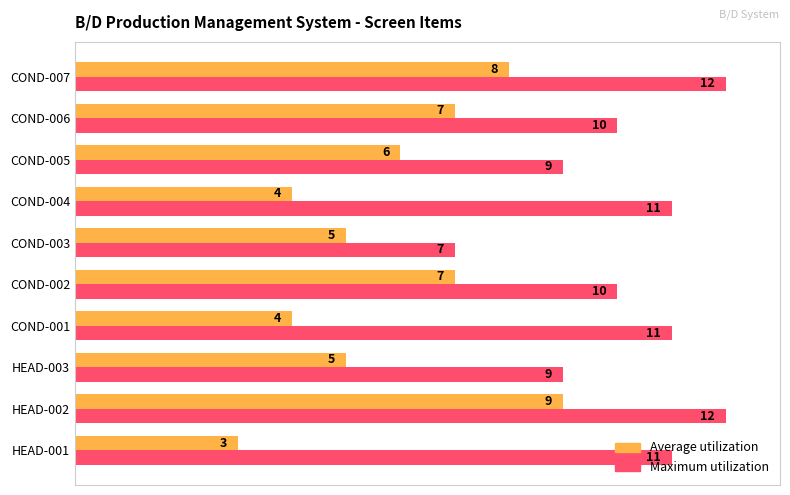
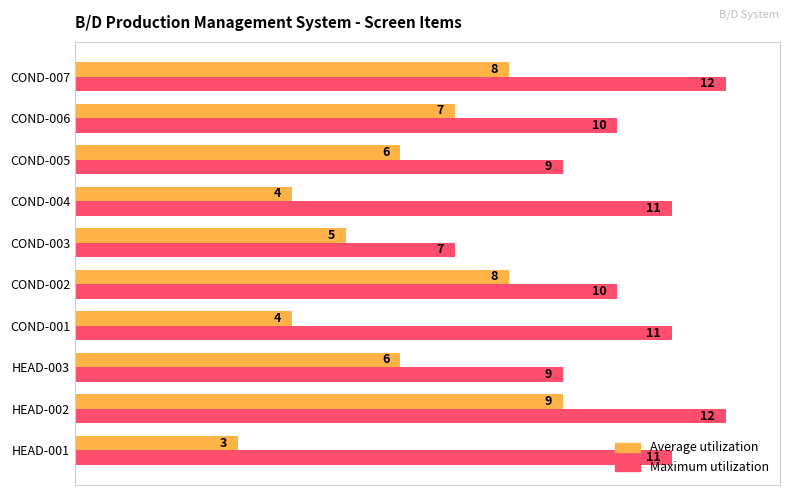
  {
    "Average utilization": {
      "COND-007": 8,
      "COND-006": 7,
      "COND-005": 6,
      "COND-004": 4,
      "COND-003": 5,
-     "COND-002": 7,
+     "COND-002": 8,
      "COND-001": 4,
-     "HEAD-003": 5,
+     "HEAD-003": 6,
      "HEAD-002": 9,
      "HEAD-001": 3
    },
    "Maximum utilization": {
      "COND-007": 12,
      "COND-006": 10,
      "COND-005": 9,
      "COND-004": 11,
      "COND-003": 7,
      "COND-002": 10,
      "COND-001": 11,
      "HEAD-003": 9,
      "HEAD-002": 12,
      "HEAD-001": 11
    }
  }
